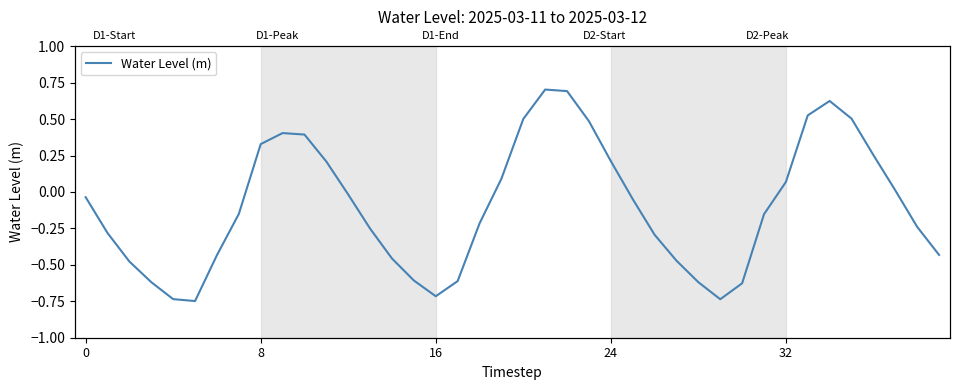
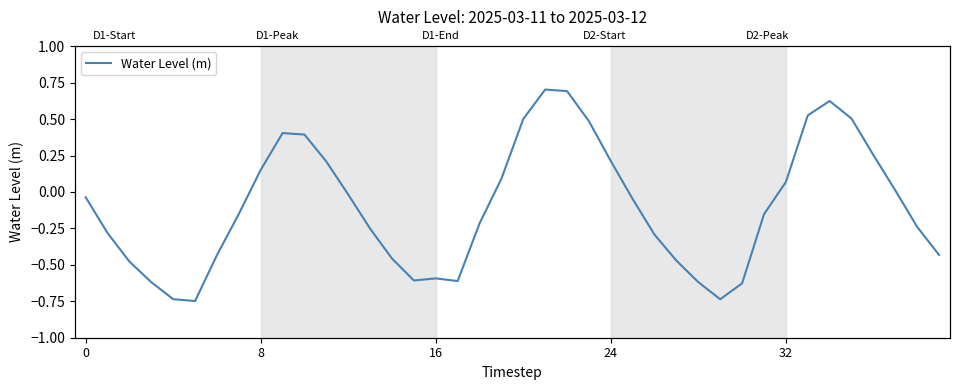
  {
    "0": -0.04,
-   "8": 0.33,
-   "16": -0.72,
+   "8": 0.15,
+   "16": -0.59,
    "24": 0.21,
    "32": 0.07
  }
